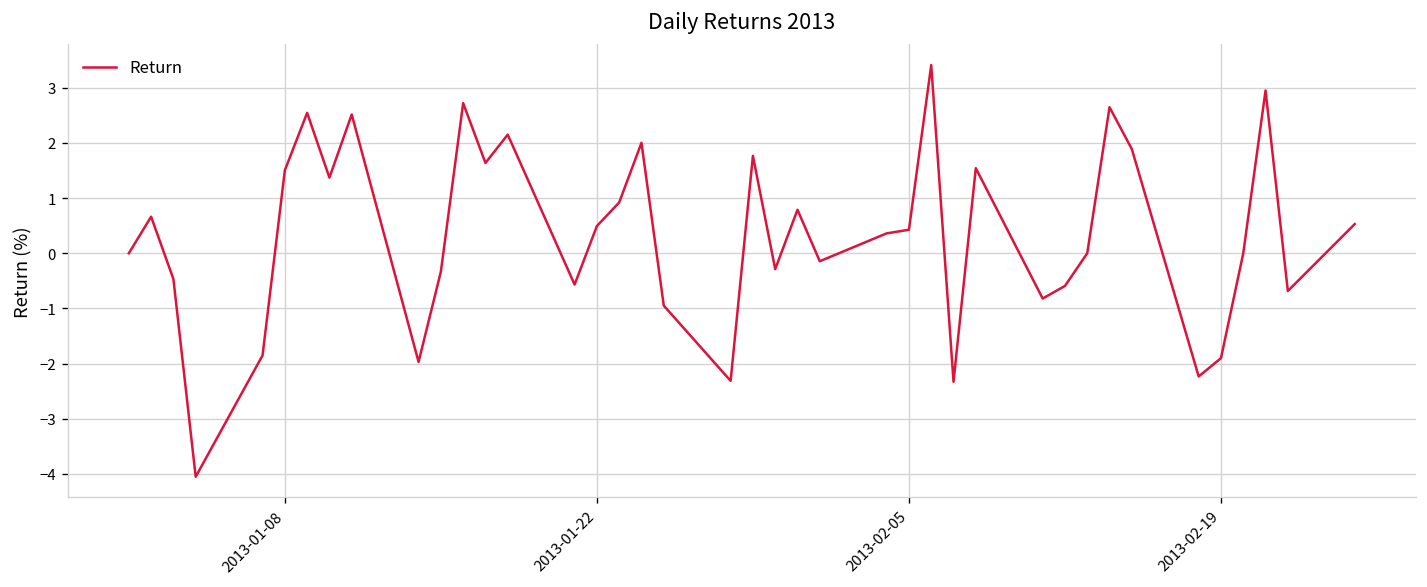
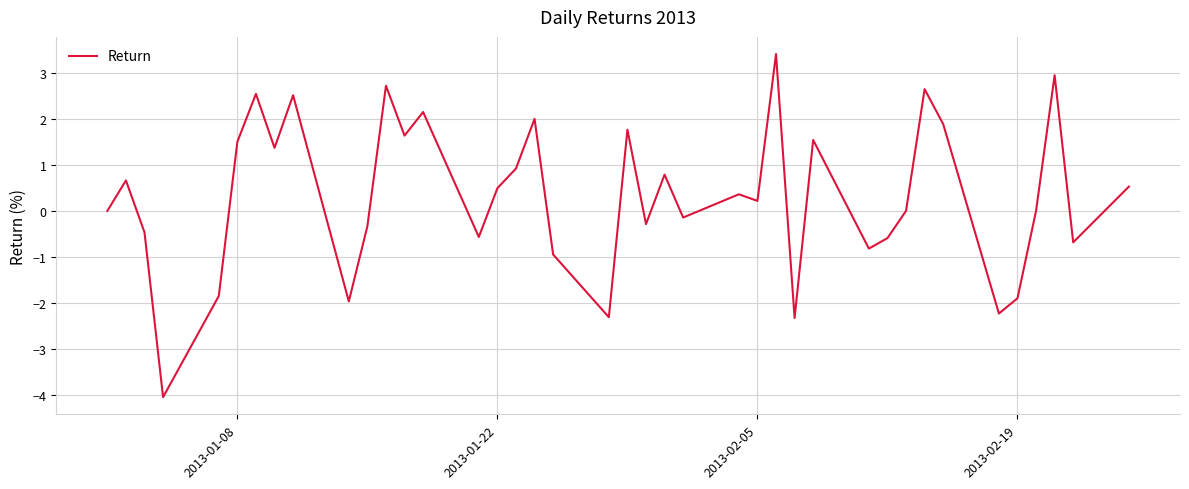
  {
    "2013-01-08": 1.5,
    "2013-01-22": 0.5,
-   "2013-02-05": 0.4,
+   "2013-02-05": 0.2,
    "2013-02-19": -1.9
  }
